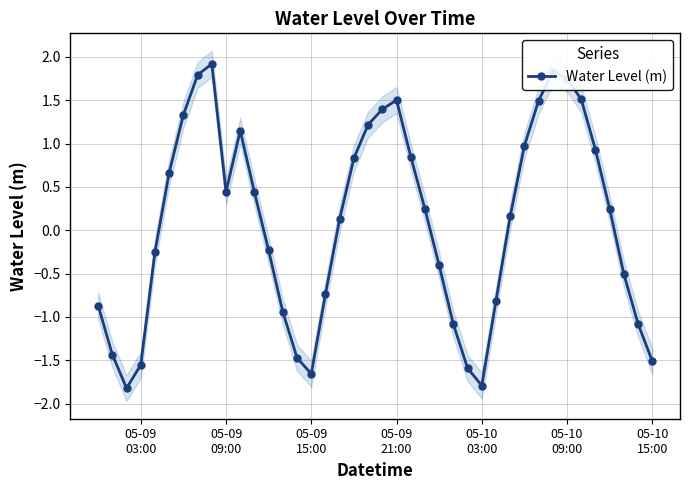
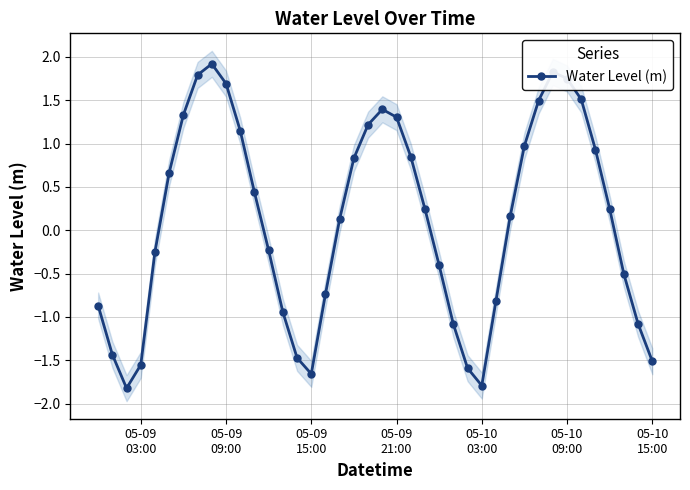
  {
    "Water Level (m)": {
      "05-09 03:00": -1.6,
-     "05-09 09:00": 0.4,
+     "05-09 09:00": 1.7,
      "05-09 15:00": -1.7,
-     "05-09 21:00": 1.5,
+     "05-09 21:00": 1.3,
      "05-10 03:00": -1.8,
      "05-10 15:00": -1.5
    }
  }
